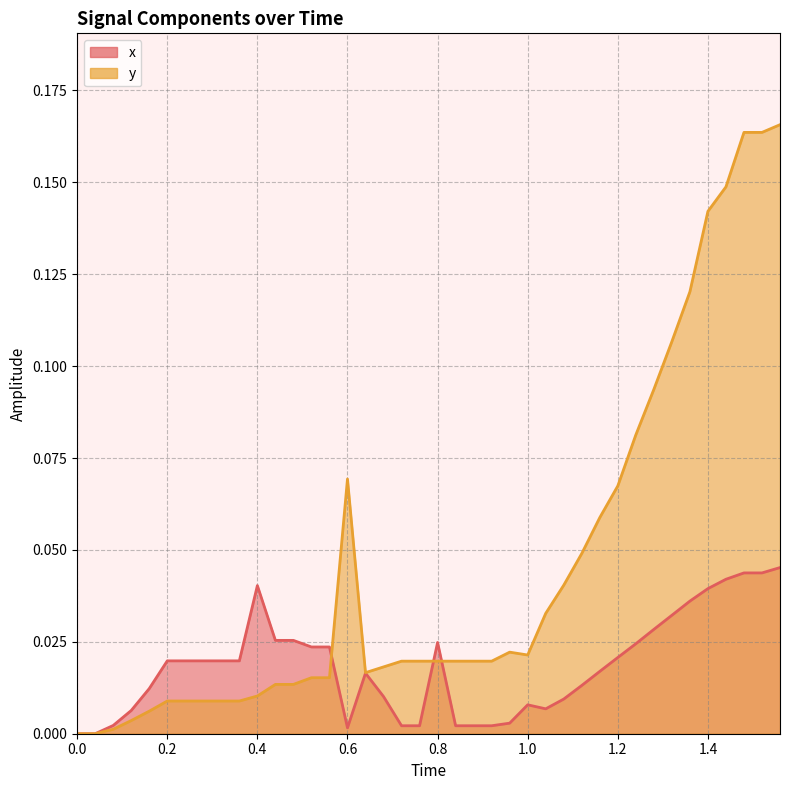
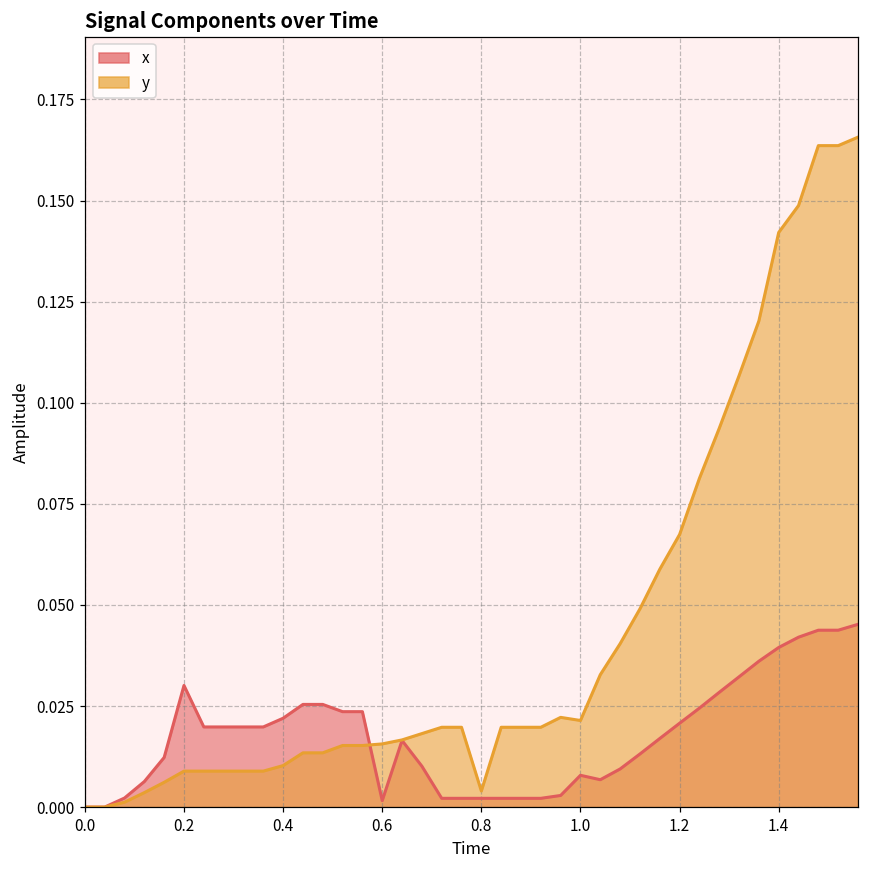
  {
    "x": {
-     "0.2": 0.020,
-     "0.4": 0.040,
+     "0.2": 0.030,
+     "0.4": 0.022,
      "0.6": 0.002,
-     "0.8": 0.025,
+     "0.8": 0.002,
      "1.0": 0.008,
      "1.2": 0.021,
      "1.4": 0.039
    },
    "y": {
      "0.2": 0.009,
      "0.4": 0.010,
-     "0.6": 0.069,
-     "0.8": 0.020,
+     "0.6": 0.016,
+     "0.8": 0.004,
      "1.0": 0.021,
      "1.2": 0.067,
      "1.4": 0.142
    }
  }
